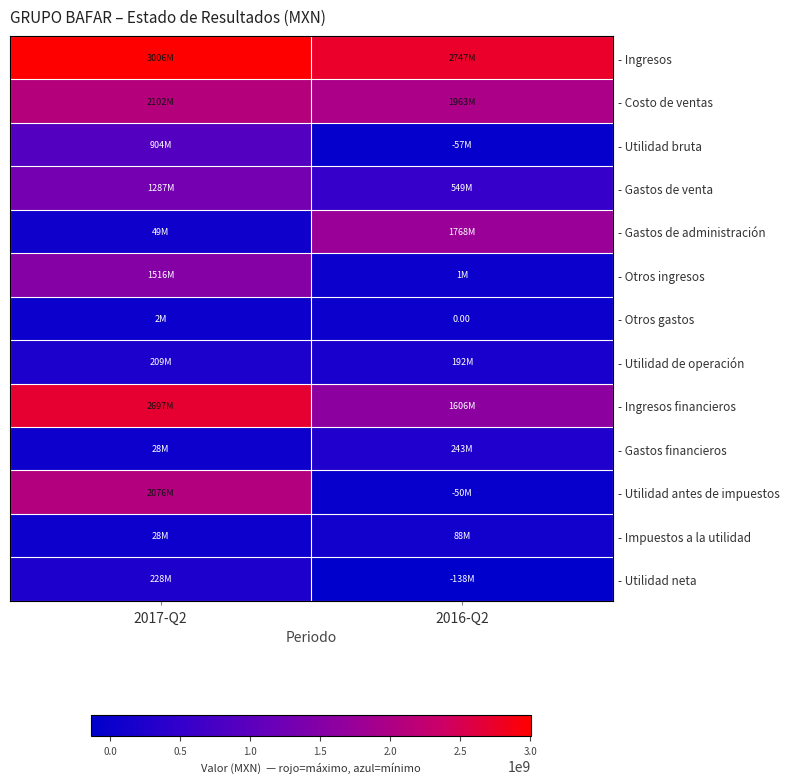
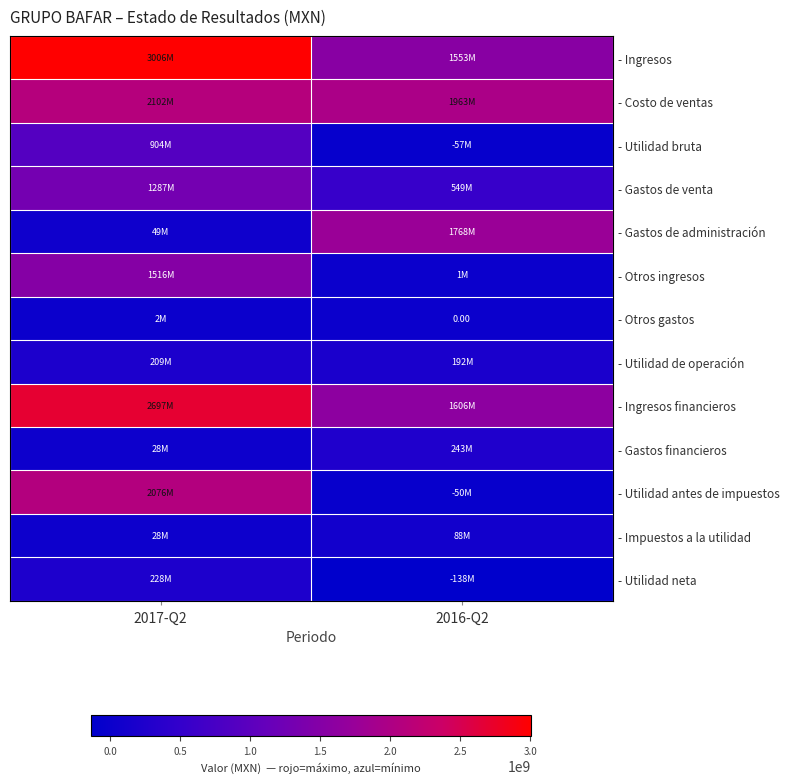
  {
    "- Ingresos": {
      "2017-Q2": "3006M",
-     "2016-Q2": "2747M"
+     "2016-Q2": "1553M"
    },
    "- Costo de ventas": {
      "2017-Q2": "2102M",
      "2016-Q2": "1963M"
    },
    "- Utilidad bruta": {
      "2017-Q2": "904M",
      "2016-Q2": "-57M"
    },
    "- Gastos de venta": {
      "2017-Q2": "1287M",
      "2016-Q2": "549M"
    },
    "- Gastos de administración": {
      "2017-Q2": "49M",
      "2016-Q2": "1768M"
    },
    "- Otros ingresos": {
      "2017-Q2": "1516M",
      "2016-Q2": "1M"
    },
    "- Otros gastos": {
      "2017-Q2": "2M",
      "2016-Q2": "0.00"
    },
    "- Utilidad de operación": {
      "2017-Q2": "209M",
      "2016-Q2": "192M"
    },
    "- Ingresos financieros": {
      "2017-Q2": "2697M",
      "2016-Q2": "1606M"
    },
    "- Gastos financieros": {
      "2017-Q2": "28M",
      "2016-Q2": "243M"
    },
    "- Utilidad antes de impuestos": {
      "2017-Q2": "2076M",
      "2016-Q2": "-50M"
    },
    "- Impuestos a la utilidad": {
      "2017-Q2": "28M",
      "2016-Q2": "88M"
    },
    "- Utilidad neta": {
      "2017-Q2": "228M",
      "2016-Q2": "-138M"
    }
  }
